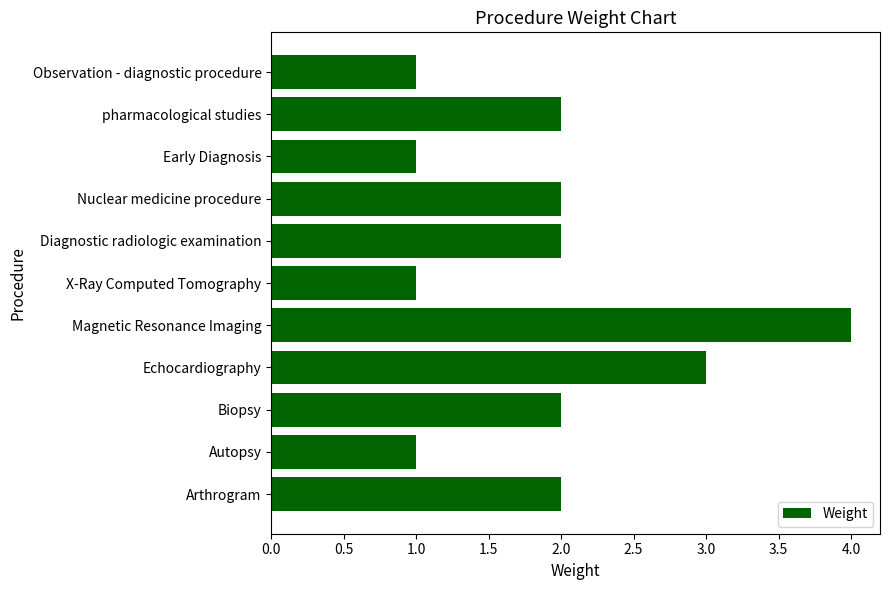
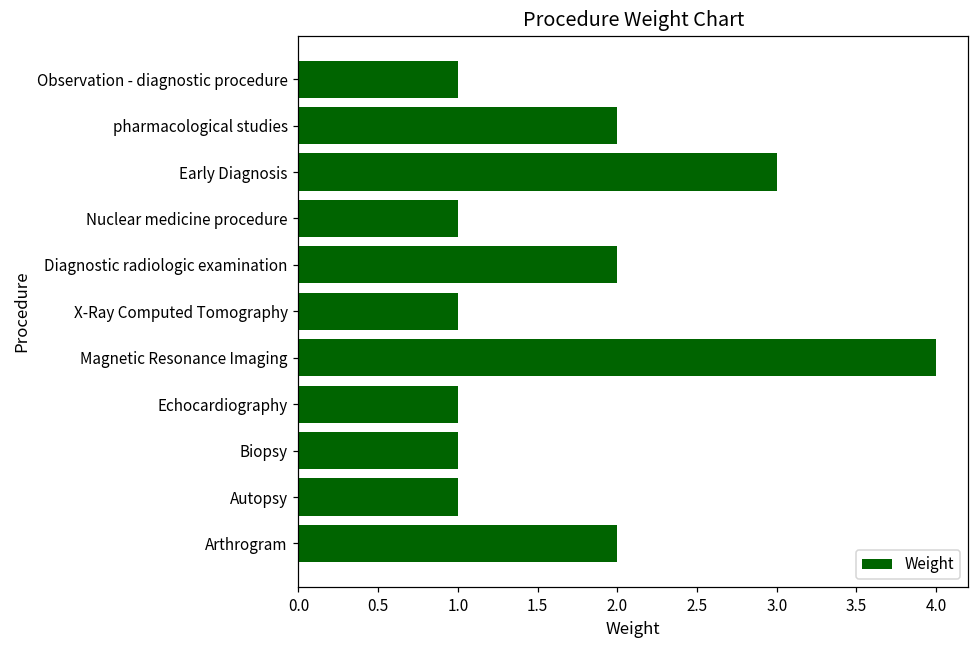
  {
    "Observation - diagnostic procedure": 1,
    "pharmacological studies": 2,
-   "Early Diagnosis": 1,
-   "Nuclear medicine procedure": 2,
+   "Early Diagnosis": 3,
+   "Nuclear medicine procedure": 1,
    "Diagnostic radiologic examination": 2,
    "X-Ray Computed Tomography": 1,
    "Magnetic Resonance Imaging": 4,
-   "Echocardiography": 3,
-   "Biopsy": 2,
+   "Echocardiography": 1,
+   "Biopsy": 1,
    "Autopsy": 1,
    "Arthrogram": 2
  }
